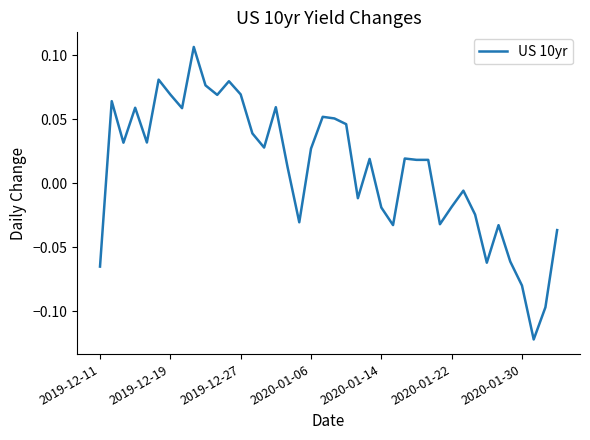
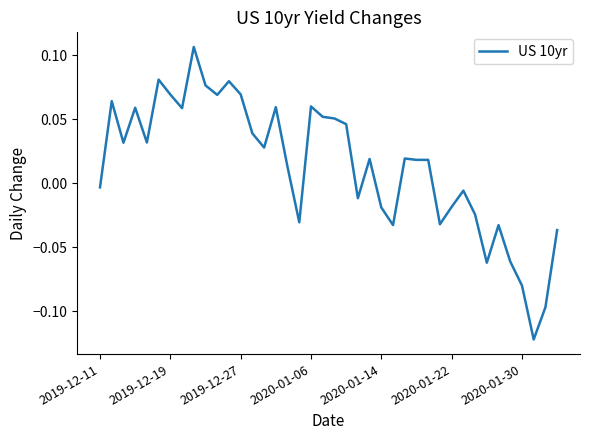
  {
-   "2019-12-11": -0.065,
+   "2019-12-11": -0.003,
    "2019-12-19": 0.069,
    "2019-12-27": 0.069,
-   "2020-01-06": 0.027,
+   "2020-01-06": 0.060,
    "2020-01-14": -0.019,
    "2020-01-22": -0.019,
    "2020-01-30": -0.080
  }
